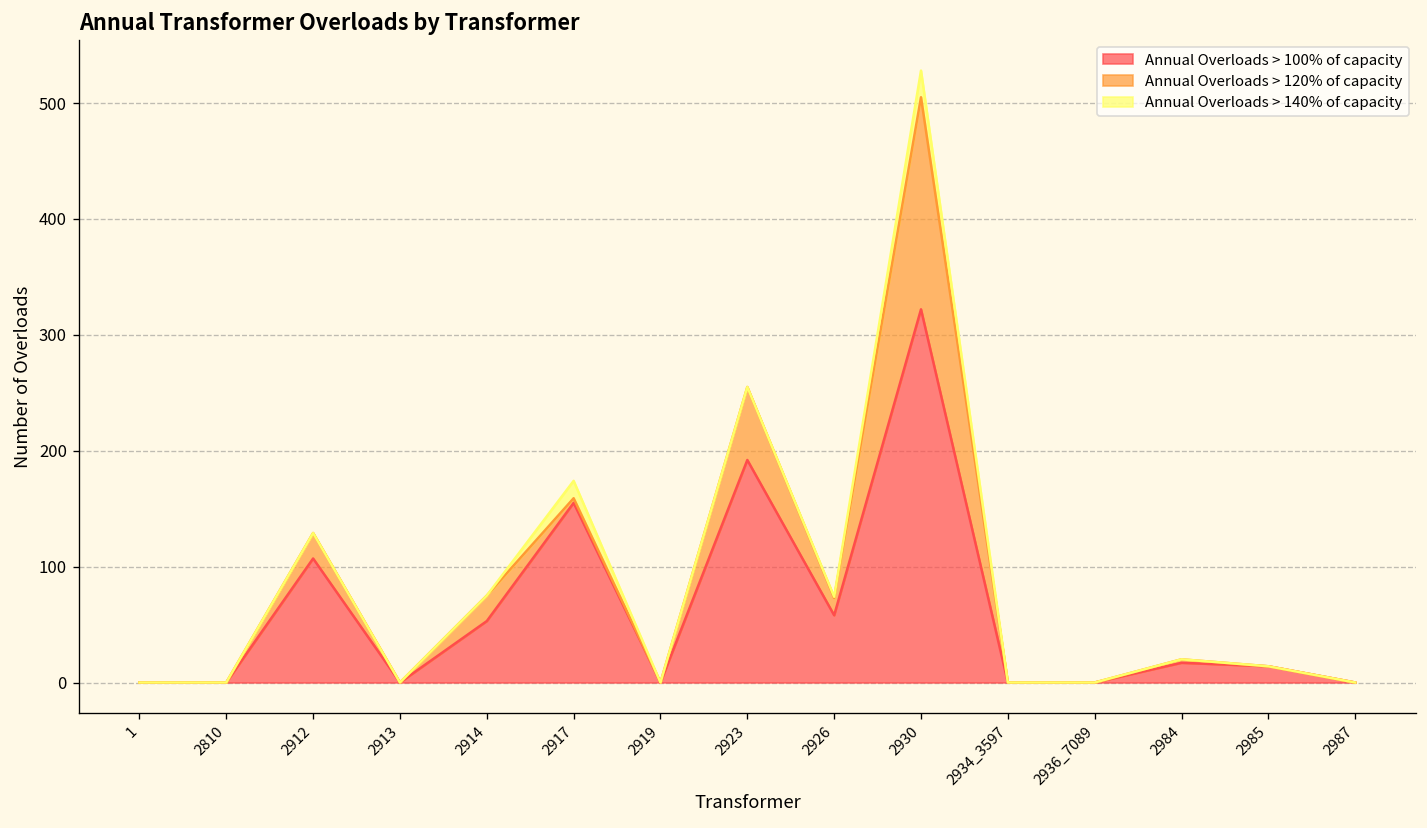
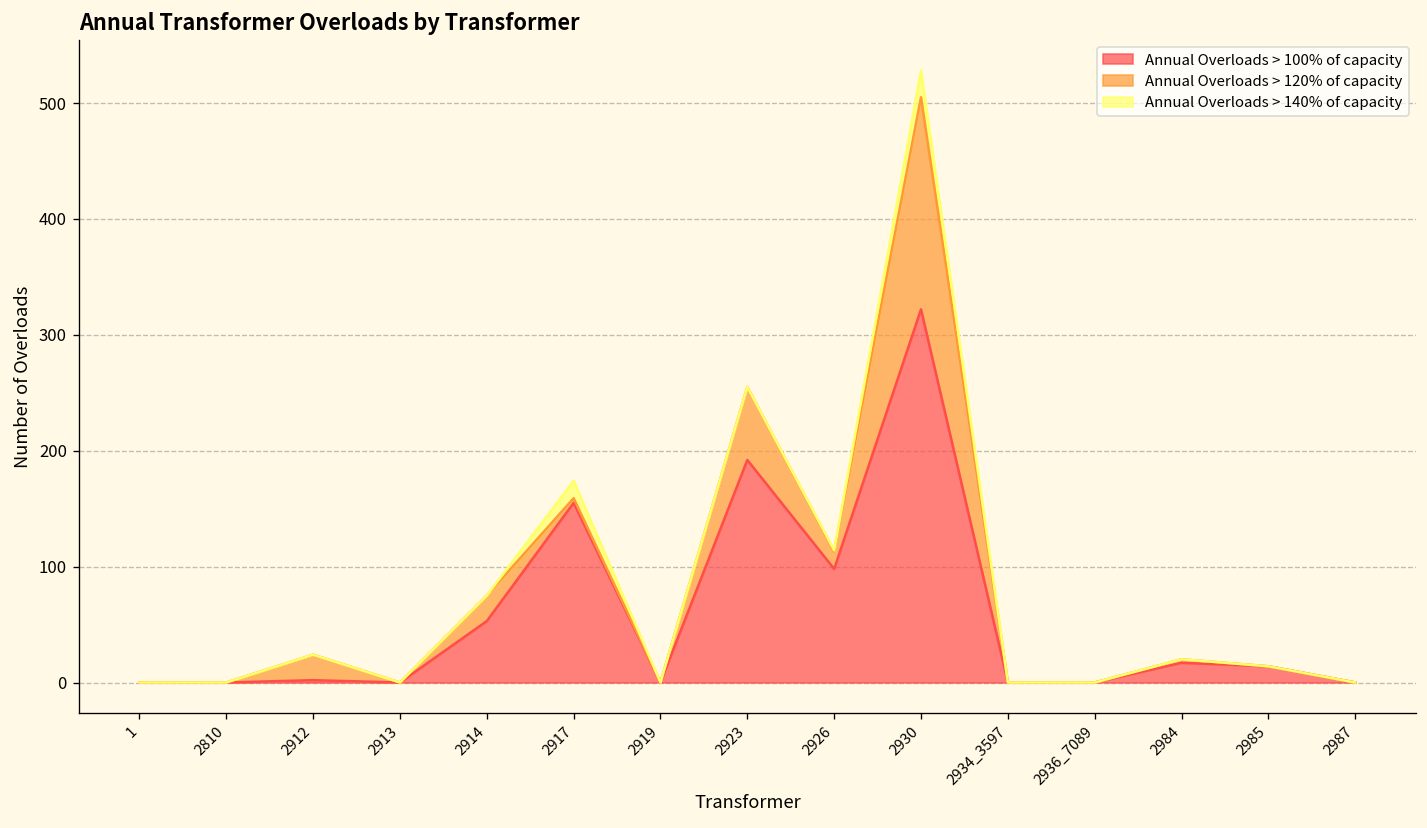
  {
    "Annual Overloads > 100% of capacity": {
-     "2912": 110,
+     "2912": 0,
      "2914": 50,
      "2917": 160,
      "2923": 190,
-     "2926": 60,
+     "2926": 100,
      "2930": 320,
      "2984": 20
    },
    "Annual Overloads > 120% of capacity": {
      "2917": 0,
      "2930": 180
    },
    "Annual Overloads > 140% of capacity": {
      "2917": 20,
      "2930": 20
    }
  }
